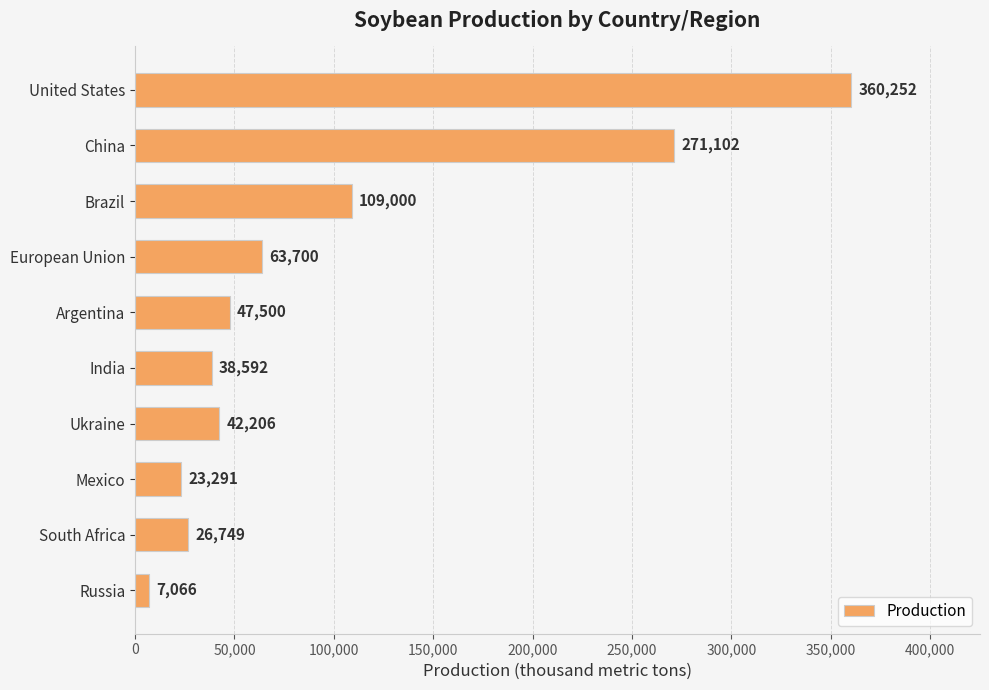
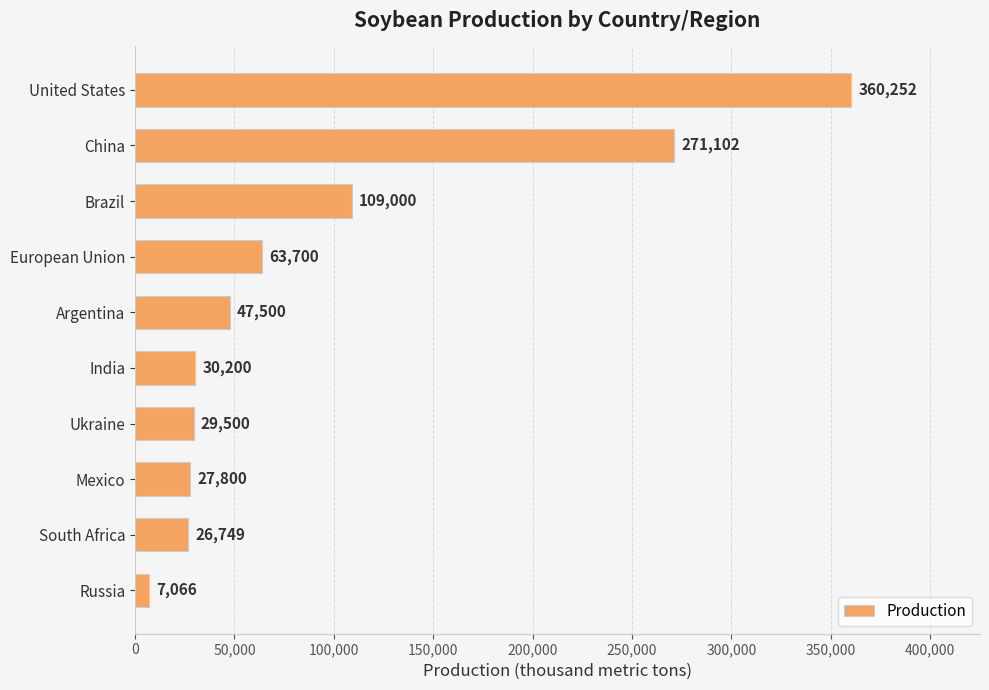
  {
    "United States": "360,252",
    "China": "271,102",
    "Brazil": "109,000",
    "European Union": "63,700",
    "Argentina": "47,500",
-   "India": "38,592",
-   "Ukraine": "42,206",
-   "Mexico": "23,291",
+   "India": "30,200",
+   "Ukraine": "29,500",
+   "Mexico": "27,800",
    "South Africa": "26,749",
    "Russia": "7,066"
  }
